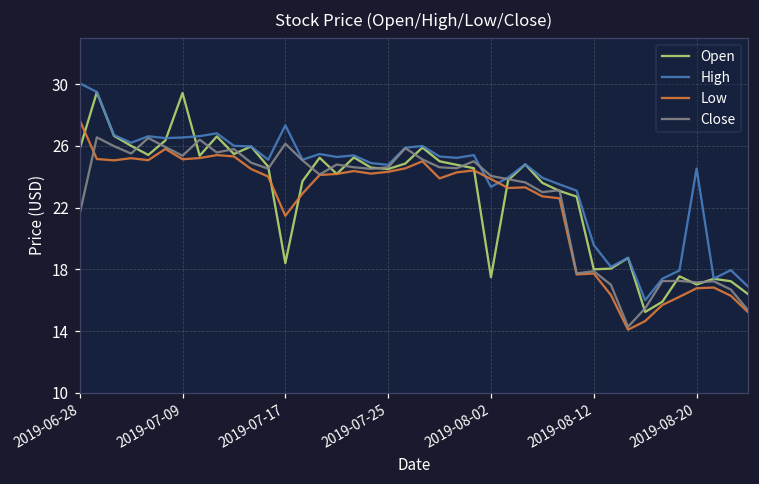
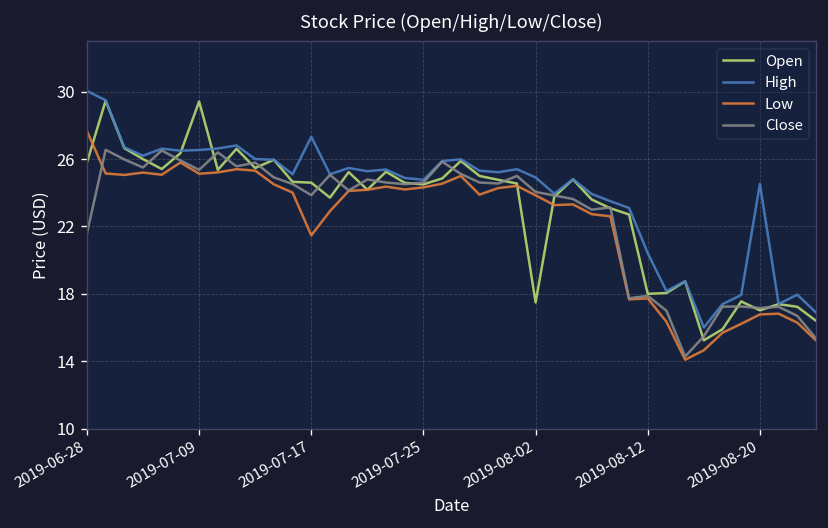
  {
    "Open": {
      "2019-06-28": 25.8,
      "2019-07-09": 29.4,
-     "2019-07-17": 18.4,
+     "2019-07-17": 24.6,
      "2019-08-02": 17.5
    },
    "High": {
      "2019-06-28": 30.0,
      "2019-07-09": 26.5,
      "2019-07-17": 27.3,
-     "2019-08-02": 23.3,
-     "2019-08-12": 19.6,
+     "2019-08-02": 24.9,
+     "2019-08-12": 20.4,
      "2019-08-20": 24.5
    },
    "Low": {
      "2019-06-28": 27.7,
      "2019-07-09": 25.1,
      "2019-07-17": 21.5,
      "2019-07-25": 24.3,
      "2019-08-02": 23.9,
      "2019-08-20": 16.8
    },
    "Close": {
      "2019-06-28": 21.6,
      "2019-07-09": 25.4,
-     "2019-07-17": 26.1,
+     "2019-07-17": 23.9,
      "2019-08-02": 24.0
    }
  }
